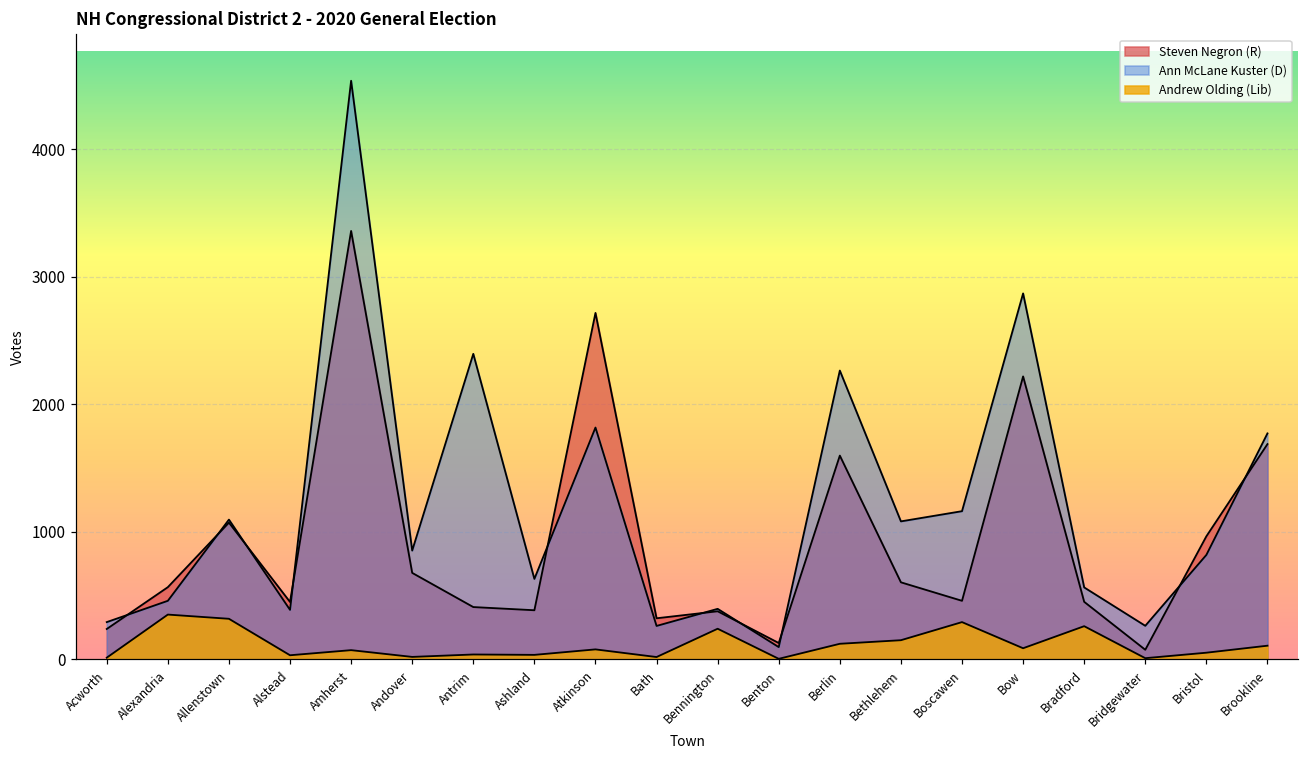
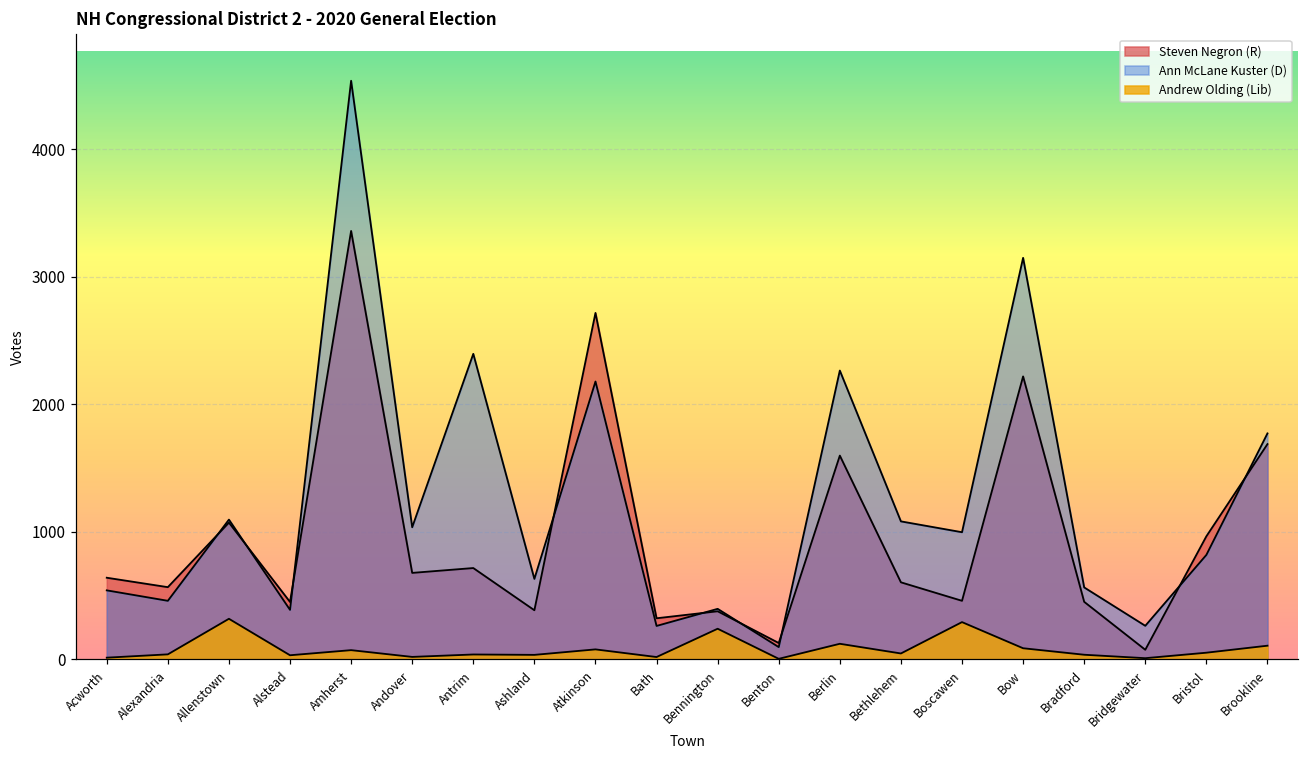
  {
    "Steven Negron (R)": {
-     "Acworth": 240,
+     "Acworth": 640,
      "Alexandria": 570,
      "Allenstown": 1070,
      "Alstead": 450,
      "Amherst": 3360,
      "Andover": 680,
-     "Antrim": 410,
+     "Antrim": 720,
      "Ashland": 390,
      "Atkinson": 2720,
      "Bath": 320,
      "Benton": 130,
      "Berlin": 1600,
      "Bethlehem": 600,
      "Boscawen": 460,
      "Bow": 2220,
      "Bradford": 450,
      "Bridgewater": 80,
      "Bristol": 970,
      "Brookline": 1690
    },
    "Ann McLane Kuster (D)": {
-     "Acworth": 290,
+     "Acworth": 540,
      "Alexandria": 460,
      "Allenstown": 1100,
      "Alstead": 390,
      "Amherst": 4540,
-     "Andover": 850,
+     "Andover": 1040,
      "Antrim": 2400,
      "Ashland": 630,
-     "Atkinson": 1820,
+     "Atkinson": 2180,
      "Bath": 260,
      "Benton": 100,
      "Berlin": 2270,
      "Bethlehem": 1080,
-     "Boscawen": 1160,
-     "Bow": 2870,
+     "Boscawen": 1000,
+     "Bow": 3150,
      "Bradford": 560,
      "Bridgewater": 260,
      "Bristol": 820,
      "Brookline": 1770
    },
    "Andrew Olding (Lib)": {
      "Acworth": 10,
-     "Alexandria": 350,
+     "Alexandria": 40,
      "Allenstown": 320,
      "Alstead": 30,
      "Amherst": 70,
      "Andover": 20,
      "Antrim": 40,
      "Ashland": 40,
      "Atkinson": 80,
      "Bath": 20,
      "Bennington": 240,
      "Benton": 0,
      "Berlin": 120,
-     "Bethlehem": 150,
+     "Bethlehem": 50,
      "Boscawen": 290,
      "Bow": 90,
-     "Bradford": 260,
+     "Bradford": 40,
      "Bridgewater": 10,
      "Bristol": 50,
      "Brookline": 110
    }
  }
